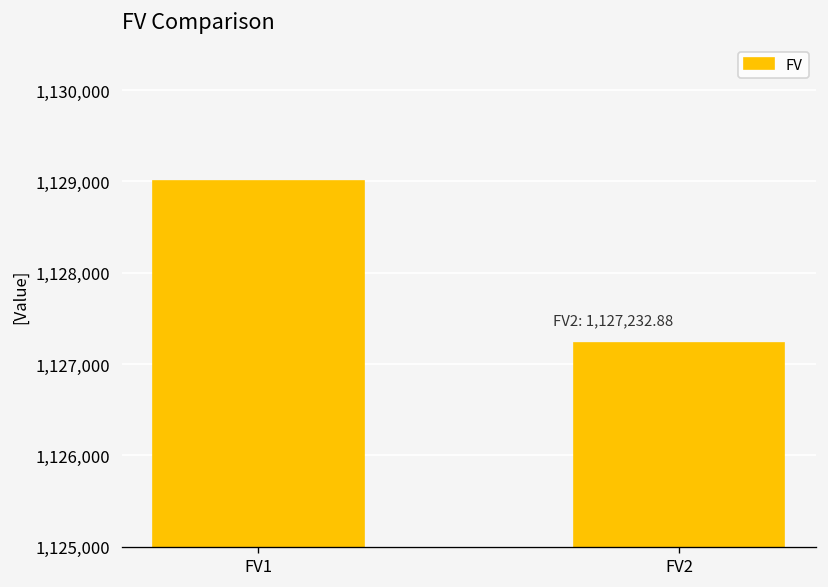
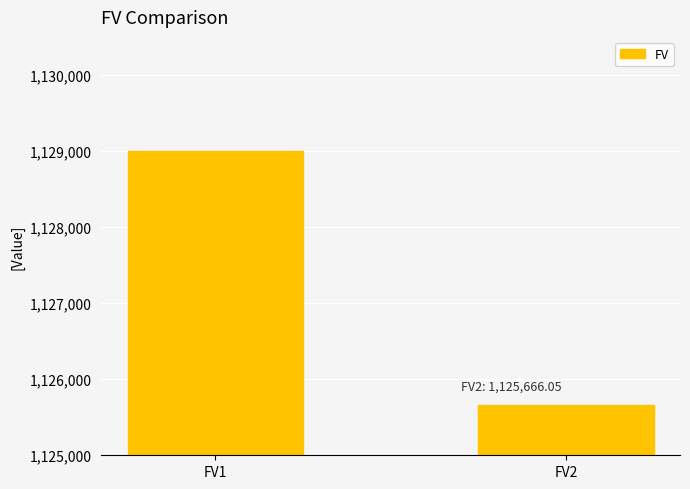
  {
-   "FV2": "1,127,232.88"
+   "FV2": "1,125,666.05"
  }
